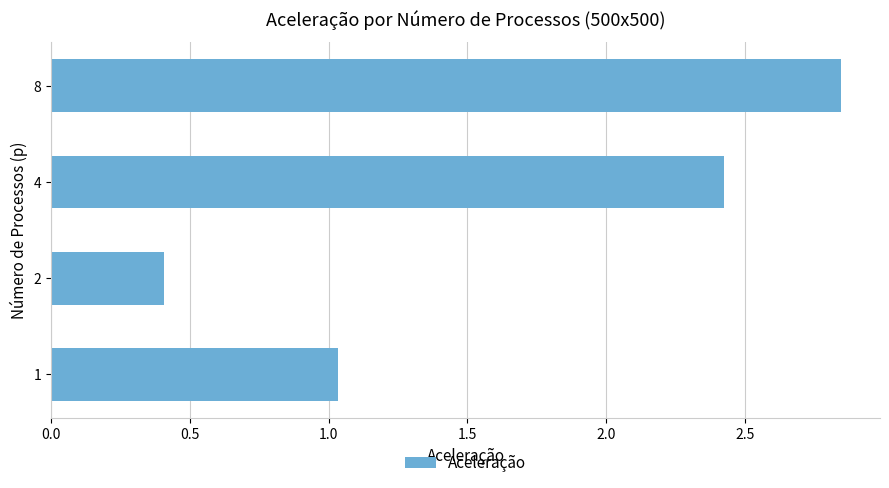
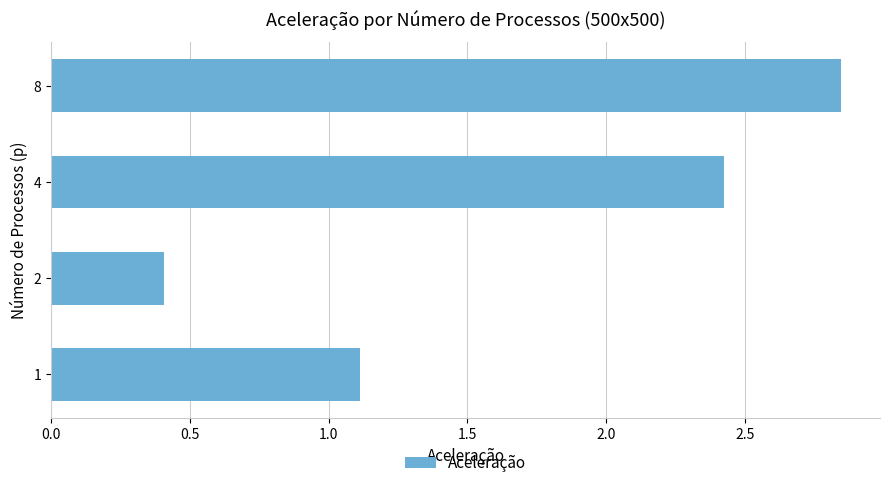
  {
    "8": 2.85,
    "4": 2.43,
    "2": 0.41,
-   "1": 1.04
+   "1": 1.11
  }
